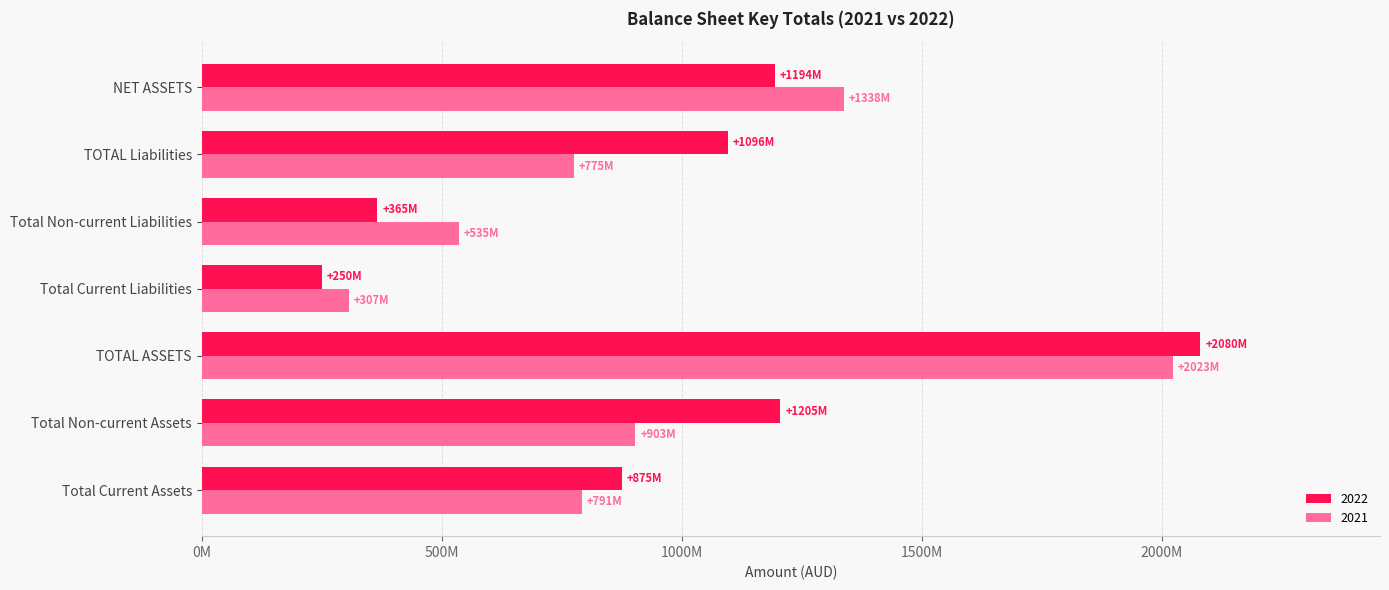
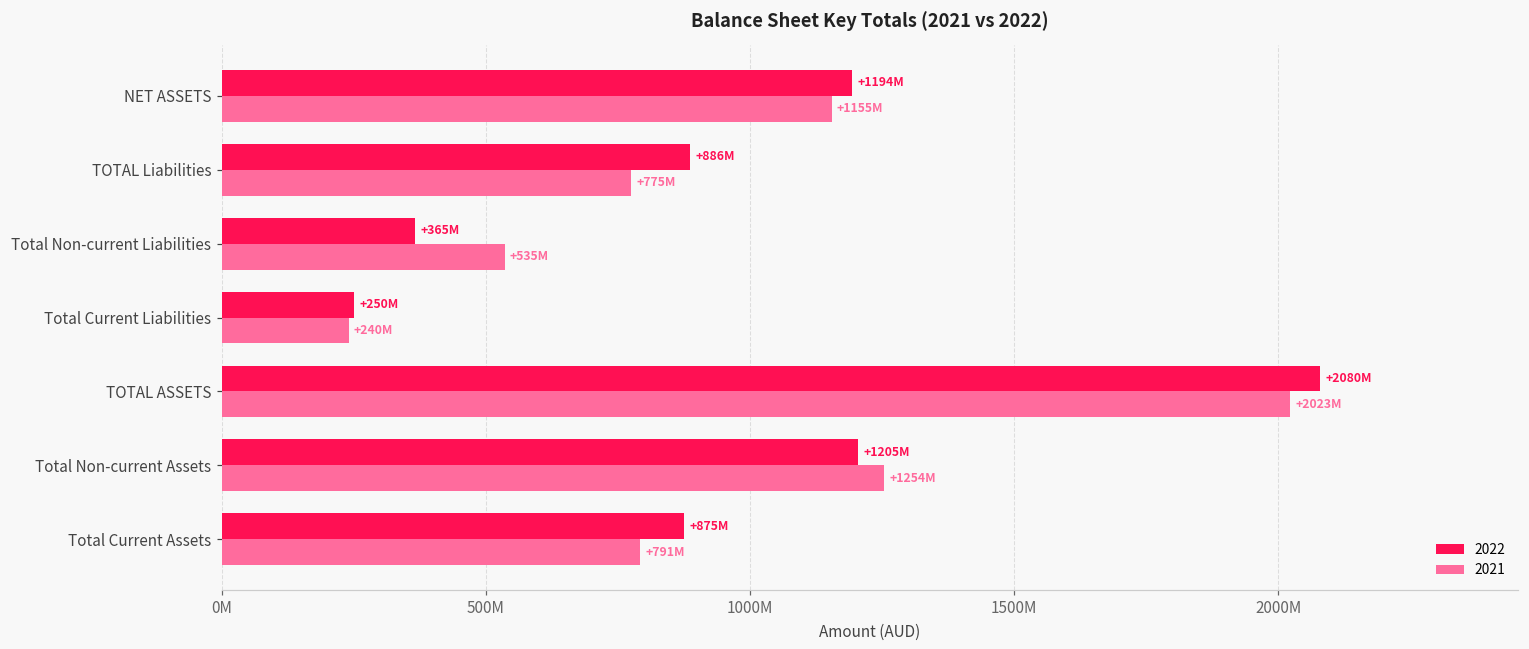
  {
    "2022": {
      "NET ASSETS": "+1194M",
-     "TOTAL Liabilities": "+1096M",
+     "TOTAL Liabilities": "+886M",
      "Total Non-current Liabilities": "+365M",
      "Total Current Liabilities": "+250M",
      "TOTAL ASSETS": "+2080M",
      "Total Non-current Assets": "+1205M",
      "Total Current Assets": "+875M"
    },
    "2021": {
-     "NET ASSETS": "+1338M",
+     "NET ASSETS": "+1155M",
      "TOTAL Liabilities": "+775M",
      "Total Non-current Liabilities": "+535M",
-     "Total Current Liabilities": "+307M",
+     "Total Current Liabilities": "+240M",
      "TOTAL ASSETS": "+2023M",
-     "Total Non-current Assets": "+903M",
+     "Total Non-current Assets": "+1254M",
      "Total Current Assets": "+791M"
    }
  }
